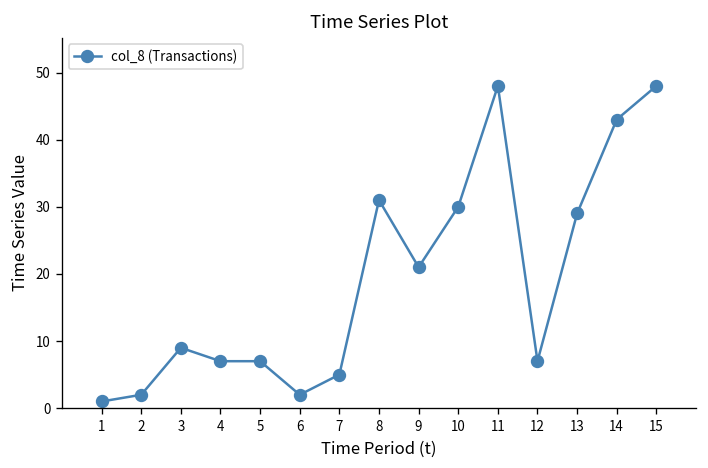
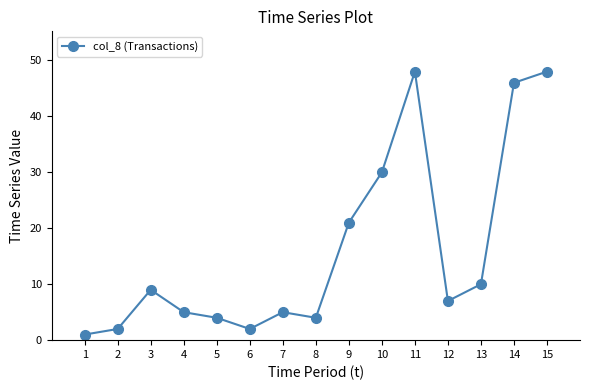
  {
    "1": 1,
    "2": 2,
    "3": 9,
-   "4": 7,
-   "5": 7,
+   "4": 5,
+   "5": 4,
    "6": 2,
    "7": 5,
-   "8": 31,
+   "8": 4,
    "9": 21,
    "10": 30,
    "11": 48,
    "12": 7,
-   "13": 29,
-   "14": 43,
+   "13": 10,
+   "14": 46,
    "15": 48
  }
